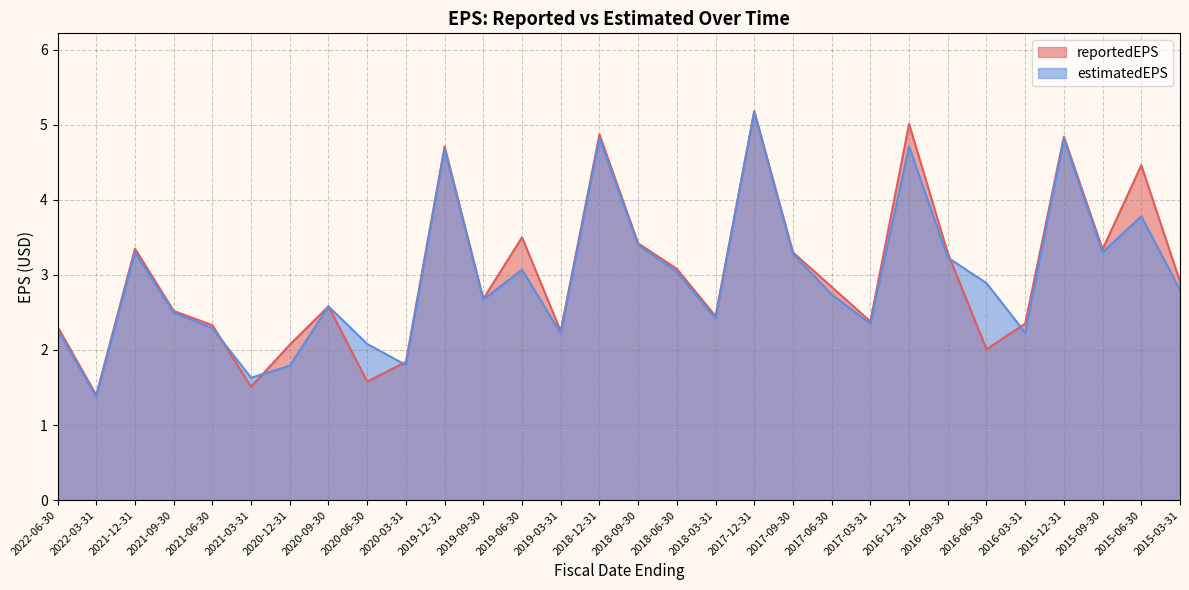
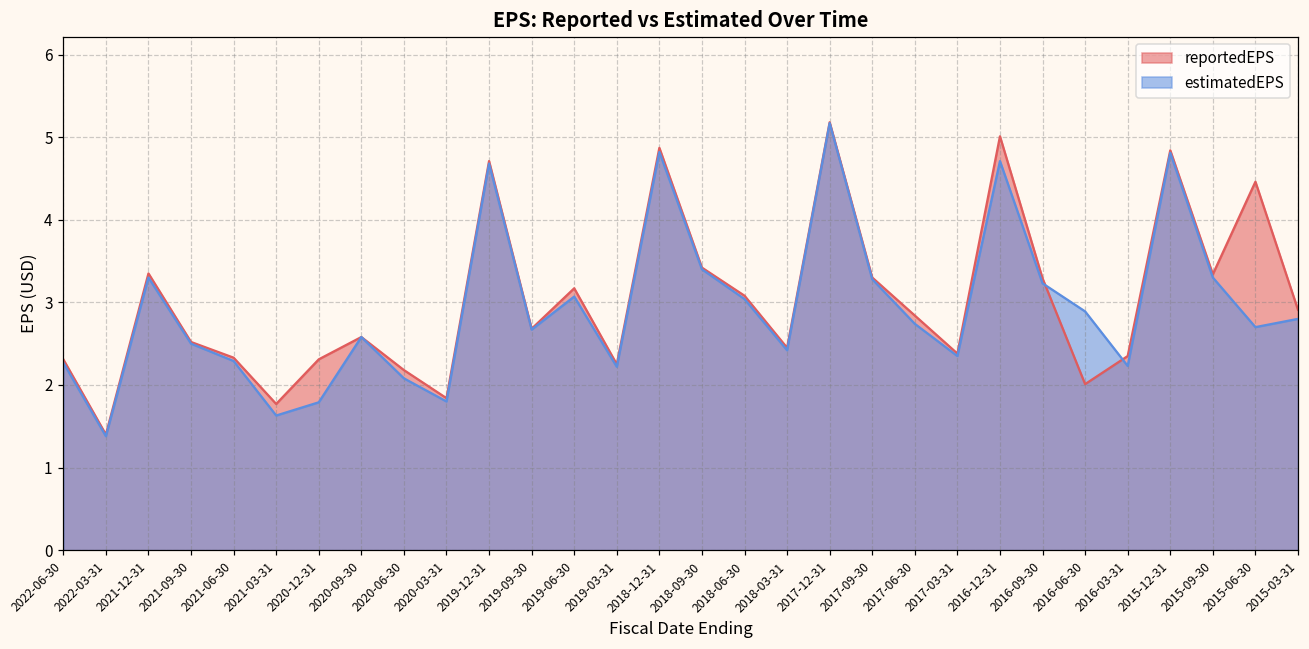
  {
    "reportedEPS": {
      "2022-06-30": 2.3,
      "2021-12-31": 3.4,
      "2021-06-30": 2.3,
-     "2021-03-31": 1.5,
-     "2020-12-31": 2.1,
-     "2020-06-30": 1.6,
+     "2021-03-31": 1.8,
+     "2020-12-31": 2.3,
+     "2020-06-30": 2.2,
      "2020-03-31": 1.8,
-     "2019-06-30": 3.5,
+     "2019-06-30": 3.2,
      "2018-12-31": 4.9,
      "2018-06-30": 3.1,
      "2017-06-30": 2.8,
      "2016-12-31": 5.0,
      "2016-09-30": 3.3,
      "2016-06-30": 2.0,
      "2016-03-31": 2.4,
      "2015-09-30": 3.3,
      "2015-06-30": 4.5,
      "2015-03-31": 2.9
    },
    "estimatedEPS": {
      "2022-06-30": 2.3,
      "2021-12-31": 3.3,
      "2021-06-30": 2.3,
      "2021-03-31": 1.6,
      "2020-12-31": 1.8,
      "2020-06-30": 2.1,
      "2020-03-31": 1.8,
      "2019-06-30": 3.1,
      "2018-12-31": 4.8,
      "2018-06-30": 3.0,
      "2017-06-30": 2.7,
      "2016-12-31": 4.7,
      "2016-09-30": 3.2,
      "2016-06-30": 2.9,
      "2016-03-31": 2.2,
      "2015-09-30": 3.3,
-     "2015-06-30": 3.8,
+     "2015-06-30": 2.7,
      "2015-03-31": 2.8
    }
  }
